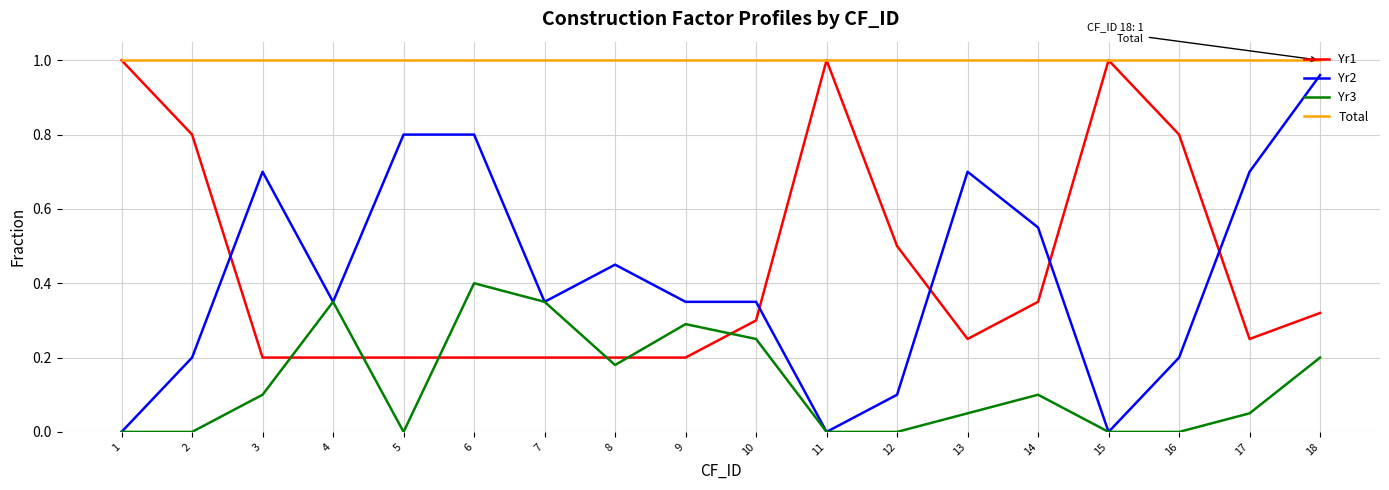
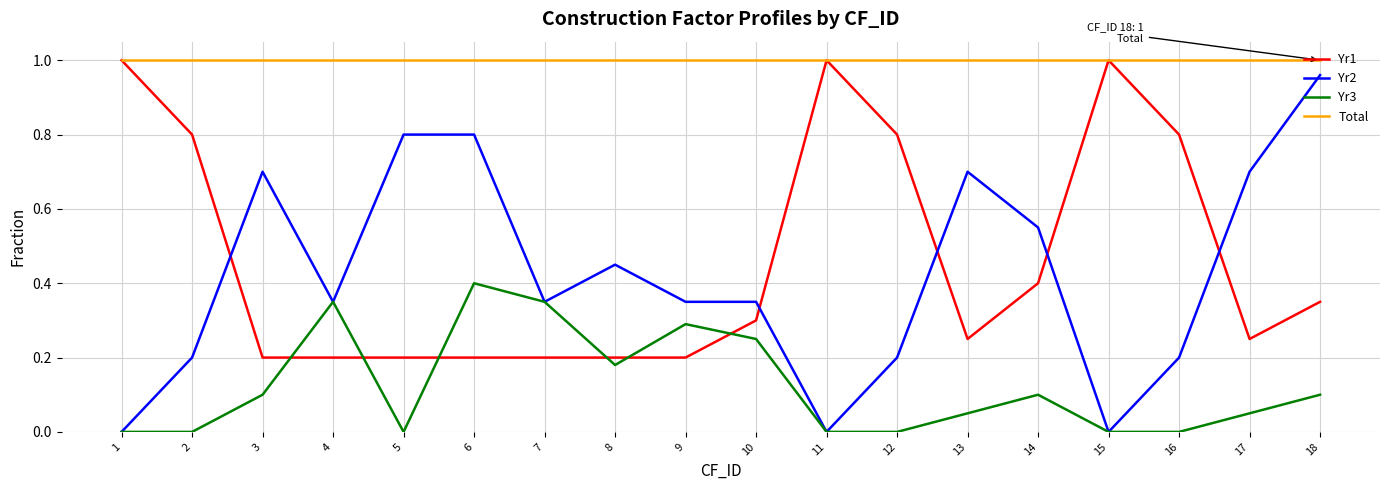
  {
    "Yr1": {
      "2": 0.80,
      "3": 0.20,
      "4": 0.20,
      "5": 0.20,
      "6": 0.20,
      "7": 0.20,
      "8": 0.20,
      "9": 0.20,
      "10": 0.30,
-     "12": 0.5,
+     "12": 0.8,
      "13": 0.25,
-     "14": 0.35,
+     "14": 0.40,
      "16": 0.80,
      "17": 0.25,
-     "18": 0.32
+     "18": 0.35
    },
    "Yr2": {
      "2": 0.2,
      "3": 0.7,
      "5": 0.8,
      "6": 0.8,
      "8": 0.45,
      "9": 0.35,
      "10": 0.35,
-     "12": 0.1,
+     "12": 0.2,
      "13": 0.7,
      "14": 0.55,
      "16": 0.2,
      "17": 0.7,
      "18": 0.96
    },
    "Yr3": {
      "2": 0.0,
      "3": 0.1,
      "5": 0.0,
      "6": 0.4,
      "8": 0.18,
      "9": 0.29,
      "10": 0.25,
      "12": 0.0,
      "13": 0.05,
      "14": 0.1,
      "16": 0.0,
      "17": 0.05,
-     "18": 0.2
+     "18": 0.1
    },
    "Total": {
      "2": 1.00,
      "3": 1.00,
      "4": 1.00,
      "5": 1.00,
      "6": 1.00,
      "7": 1.00,
      "8": 1.00,
      "9": 1.00,
      "10": 1.00,
      "12": 1.00,
      "13": 1.00,
      "14": 1.00,
      "18": 1.00
    }
  }
